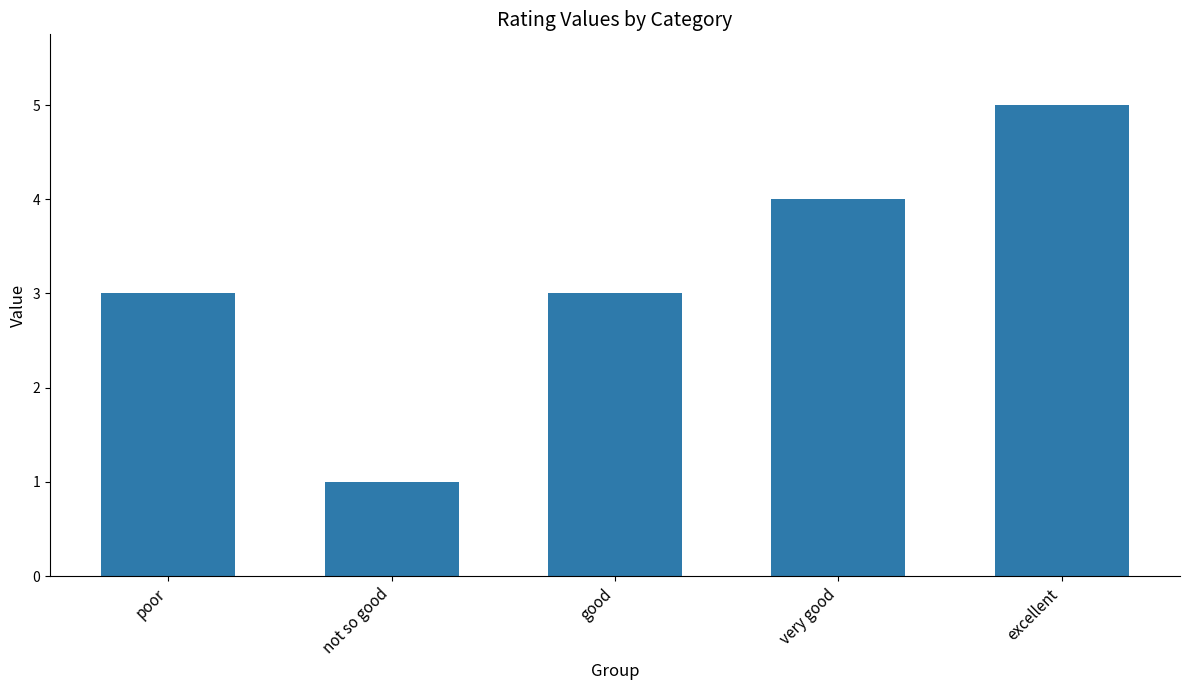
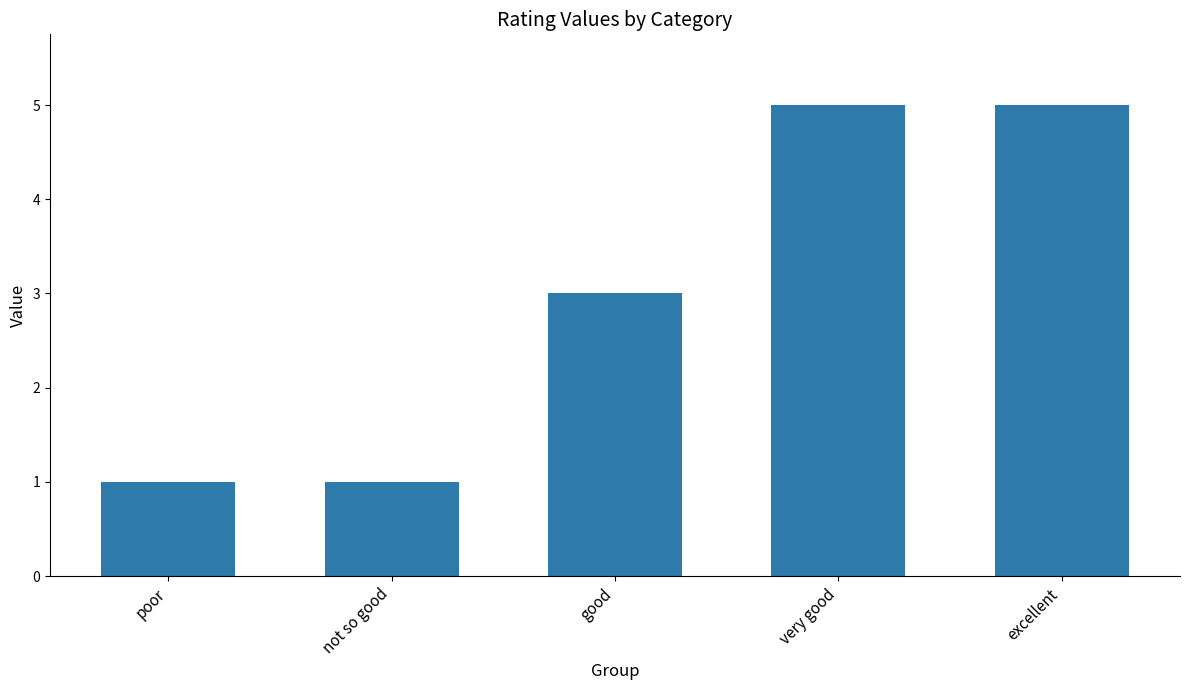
  {
-   "poor": 3,
+   "poor": 1,
    "not so good": 1,
    "good": 3,
-   "very good": 4,
+   "very good": 5,
    "excellent": 5
  }
